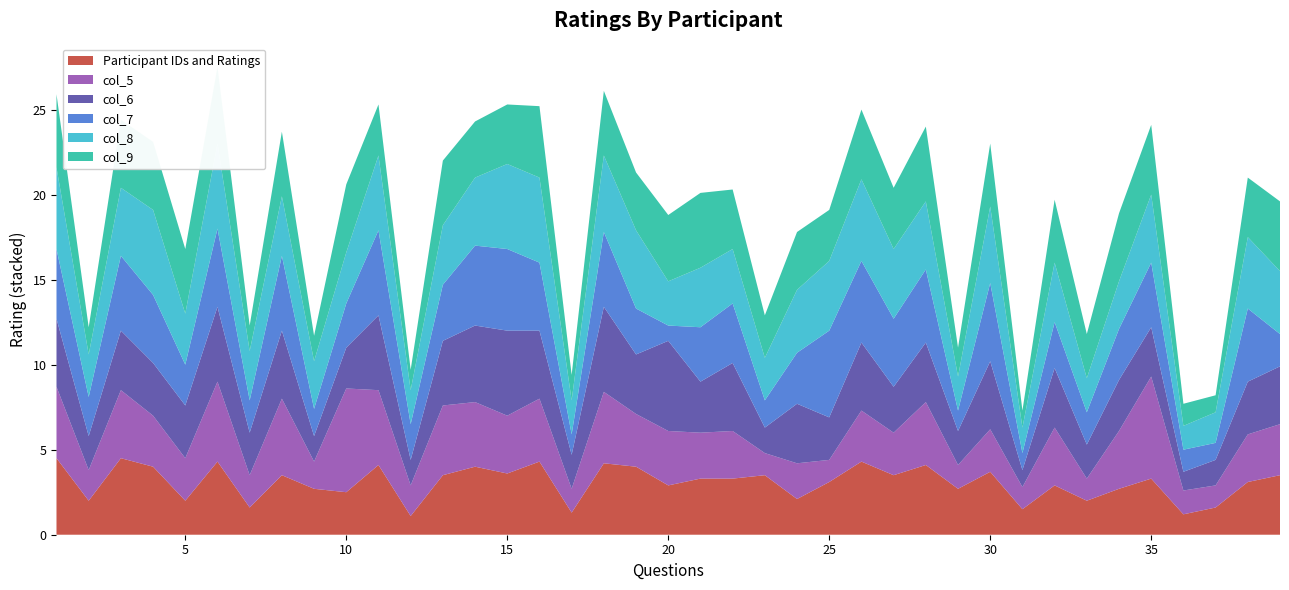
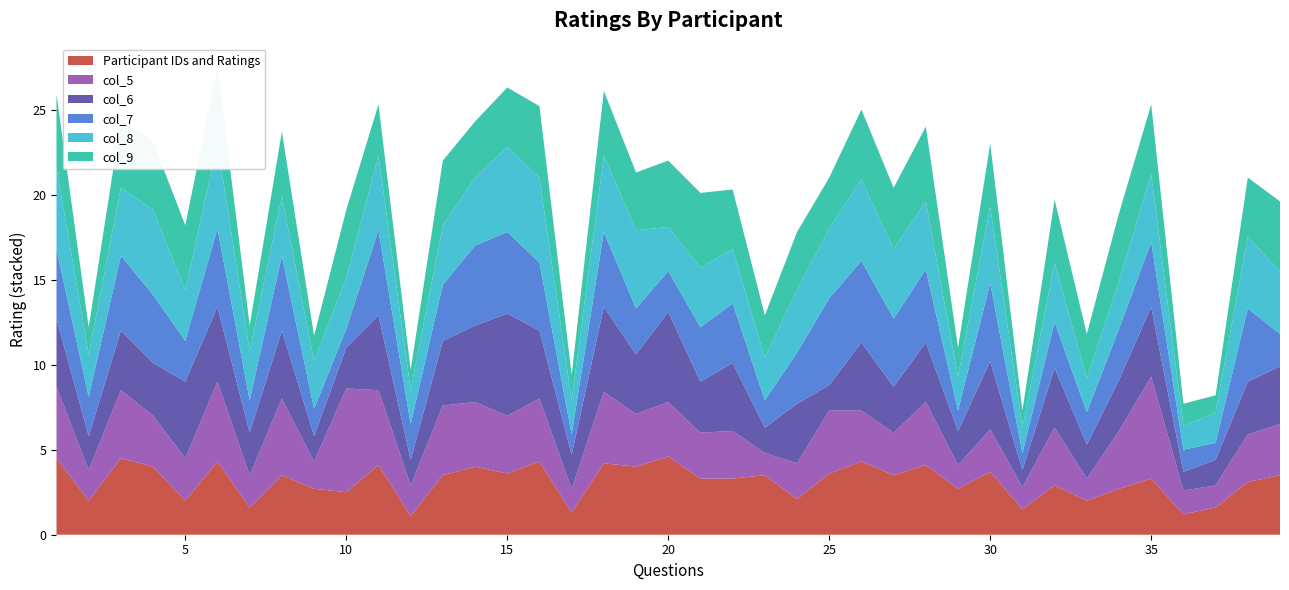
  {
    "Participant IDs and Ratings": {
      "5": 2.0,
      "10": 2.5,
      "15": 3.6,
-     "20": 2.9,
-     "25": 3.1,
+     "20": 4.6,
+     "25": 3.6,
      "30": 3.7,
      "35": 3.3
    },
    "col_5": {
      "5": 2.5,
      "10": 6.1,
      "15": 3.4,
      "20": 3.2,
-     "25": 1.3,
+     "25": 3.7,
      "30": 2.5,
      "35": 6.0
    },
    "col_6": {
-     "5": 3.1,
+     "5": 4.5,
      "10": 2.4,
-     "15": 5,
+     "15": 6,
      "20": 5.3,
-     "25": 2.5,
+     "25": 1.5,
      "30": 4.0,
-     "35": 2.9
+     "35": 4.1
    },
    "col_7": {
      "5": 2.4,
-     "10": 2.6,
+     "10": 1.1,
      "15": 4.8,
-     "20": 0.9,
+     "20": 2.4,
      "25": 5.1,
      "30": 4.6,
      "35": 3.8
    }
  }
